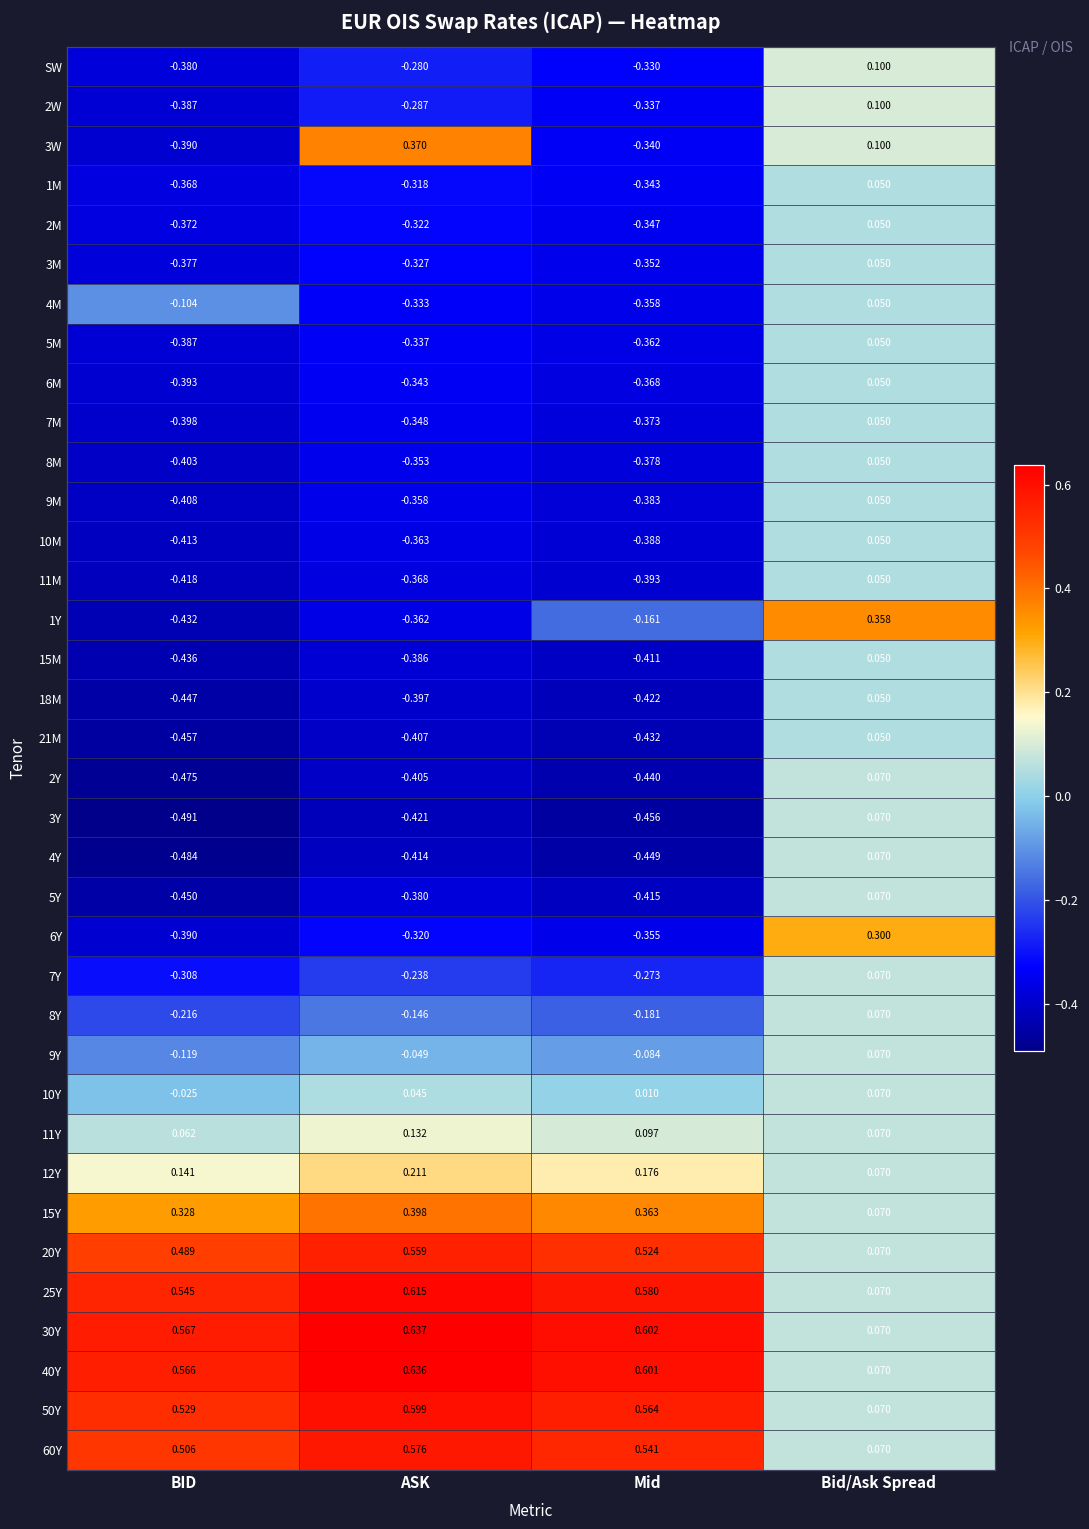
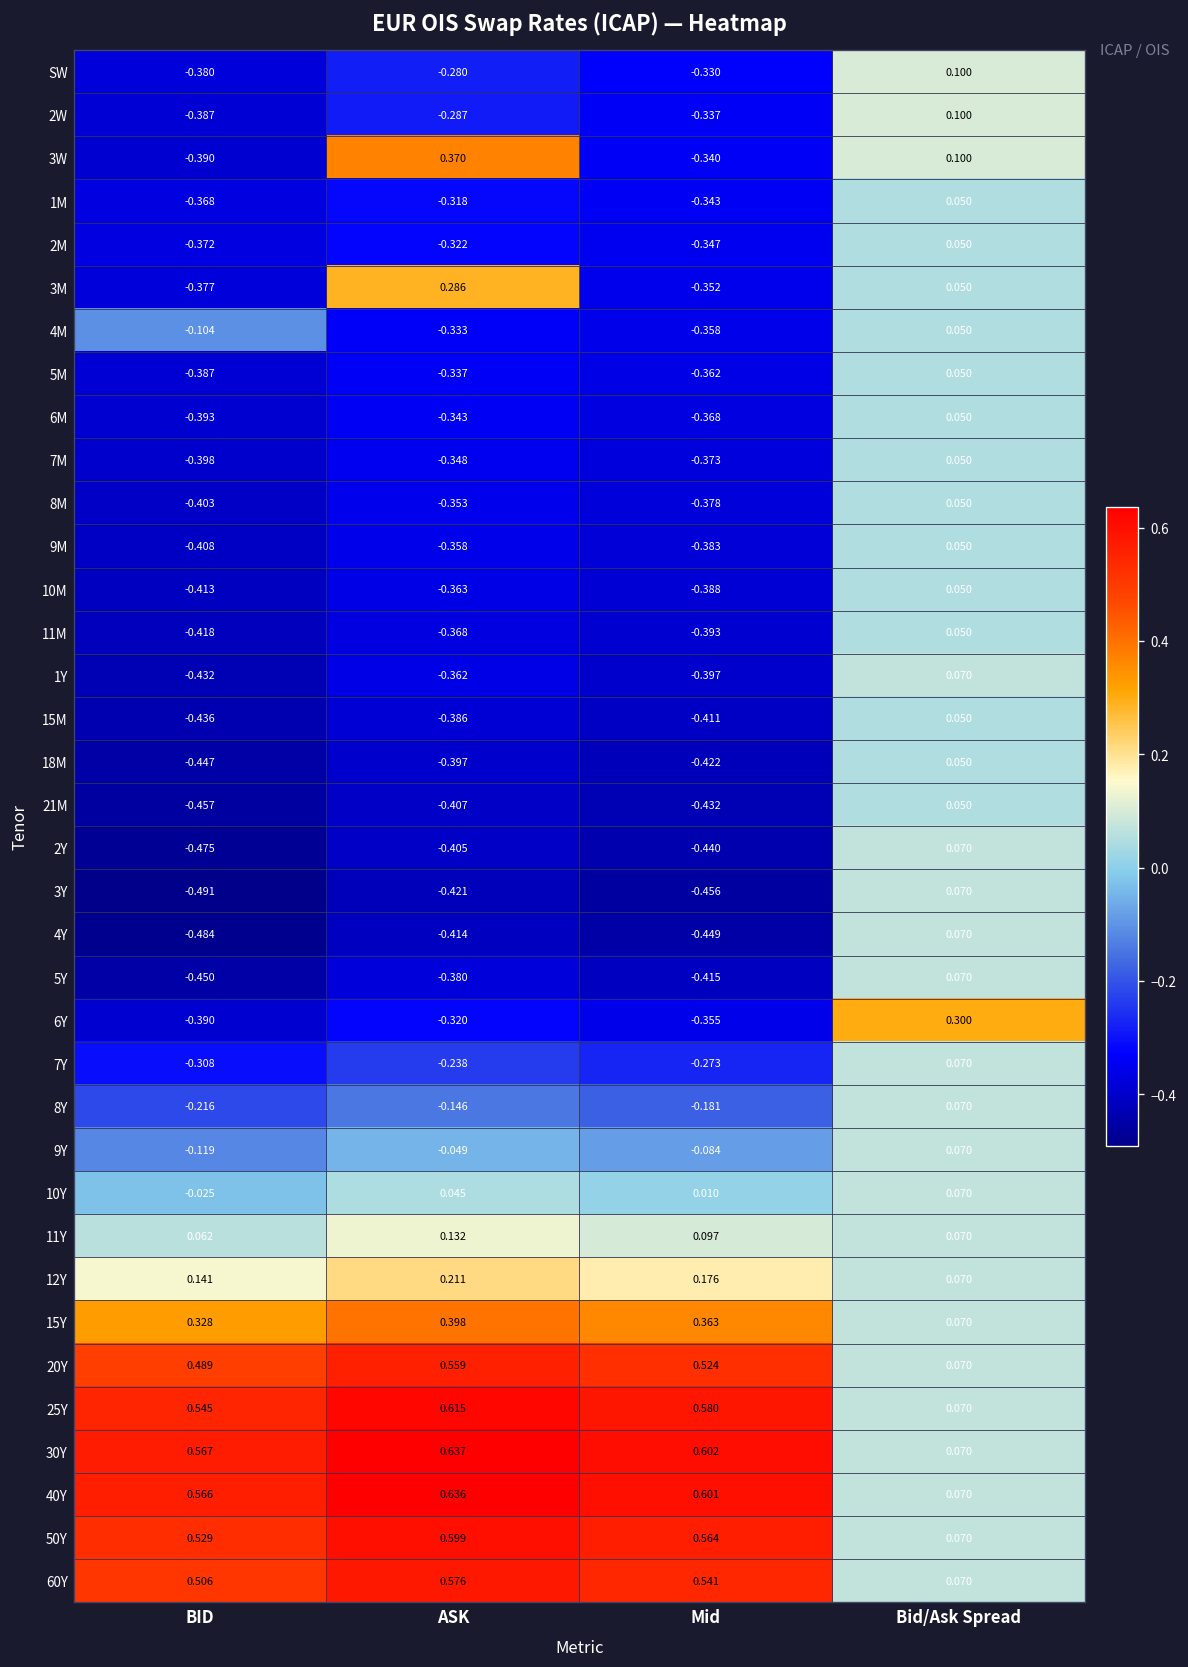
  {
    "SW": {
      "BID": -0.380,
      "ASK": -0.280,
      "Mid": -0.330,
      "Bid/Ask Spread": 0.100
    },
    "2W": {
      "BID": -0.387,
      "ASK": -0.287,
      "Mid": -0.337,
      "Bid/Ask Spread": 0.100
    },
    "3W": {
      "BID": -0.390,
      "ASK": 0.370,
      "Mid": -0.340,
      "Bid/Ask Spread": 0.100
    },
    "1M": {
      "BID": -0.368,
      "ASK": -0.318,
      "Mid": -0.343,
      "Bid/Ask Spread": 0.050
    },
    "2M": {
      "BID": -0.372,
      "ASK": -0.322,
      "Mid": -0.347,
      "Bid/Ask Spread": 0.050
    },
    "3M": {
      "BID": -0.377,
-     "ASK": -0.327,
+     "ASK": 0.286,
      "Mid": -0.352,
      "Bid/Ask Spread": 0.050
    },
    "4M": {
      "BID": -0.104,
      "ASK": -0.333,
      "Mid": -0.358,
      "Bid/Ask Spread": 0.050
    },
    "5M": {
      "BID": -0.387,
      "ASK": -0.337,
      "Mid": -0.362,
      "Bid/Ask Spread": 0.050
    },
    "6M": {
      "BID": -0.393,
      "ASK": -0.343,
      "Mid": -0.368,
      "Bid/Ask Spread": 0.050
    },
    "7M": {
      "BID": -0.398,
      "ASK": -0.348,
      "Mid": -0.373,
      "Bid/Ask Spread": 0.050
    },
    "8M": {
      "BID": -0.403,
      "ASK": -0.353,
      "Mid": -0.378,
      "Bid/Ask Spread": 0.050
    },
    "9M": {
      "BID": -0.408,
      "ASK": -0.358,
      "Mid": -0.383,
      "Bid/Ask Spread": 0.050
    },
    "10M": {
      "BID": -0.413,
      "ASK": -0.363,
      "Mid": -0.388,
      "Bid/Ask Spread": 0.050
    },
    "11M": {
      "BID": -0.418,
      "ASK": -0.368,
      "Mid": -0.393,
      "Bid/Ask Spread": 0.050
    },
    "1Y": {
      "BID": -0.432,
      "ASK": -0.362,
-     "Mid": -0.161,
-     "Bid/Ask Spread": 0.358
+     "Mid": -0.397,
+     "Bid/Ask Spread": 0.070
    },
    "15M": {
      "BID": -0.436,
      "ASK": -0.386,
      "Mid": -0.411,
      "Bid/Ask Spread": 0.050
    },
    "18M": {
      "BID": -0.447,
      "ASK": -0.397,
      "Mid": -0.422,
      "Bid/Ask Spread": 0.050
    },
    "21M": {
      "BID": -0.457,
      "ASK": -0.407,
      "Mid": -0.432,
      "Bid/Ask Spread": 0.050
    },
    "2Y": {
      "BID": -0.475,
      "ASK": -0.405,
      "Mid": -0.440,
      "Bid/Ask Spread": 0.070
    },
    "3Y": {
      "BID": -0.491,
      "ASK": -0.421,
      "Mid": -0.456,
      "Bid/Ask Spread": 0.070
    },
    "4Y": {
      "BID": -0.484,
      "ASK": -0.414,
      "Mid": -0.449,
      "Bid/Ask Spread": 0.070
    },
    "5Y": {
      "BID": -0.450,
      "ASK": -0.380,
      "Mid": -0.415,
      "Bid/Ask Spread": 0.070
    },
    "6Y": {
      "BID": -0.390,
      "ASK": -0.320,
      "Mid": -0.355,
      "Bid/Ask Spread": 0.300
    },
    "7Y": {
      "BID": -0.308,
      "ASK": -0.238,
      "Mid": -0.273,
      "Bid/Ask Spread": 0.070
    },
    "8Y": {
      "BID": -0.216,
      "ASK": -0.146,
      "Mid": -0.181,
      "Bid/Ask Spread": 0.070
    },
    "9Y": {
      "BID": -0.119,
      "ASK": -0.049,
      "Mid": -0.084,
      "Bid/Ask Spread": 0.070
    },
    "10Y": {
      "BID": -0.025,
      "ASK": 0.045,
      "Mid": 0.010,
      "Bid/Ask Spread": 0.070
    },
    "11Y": {
      "BID": 0.062,
      "ASK": 0.132,
      "Mid": 0.097,
      "Bid/Ask Spread": 0.070
    },
    "12Y": {
      "BID": 0.141,
      "ASK": 0.211,
      "Mid": 0.176,
      "Bid/Ask Spread": 0.070
    },
    "15Y": {
      "BID": 0.328,
      "ASK": 0.398,
      "Mid": 0.363,
      "Bid/Ask Spread": 0.070
    },
    "20Y": {
      "BID": 0.489,
      "ASK": 0.559,
      "Mid": 0.524,
      "Bid/Ask Spread": 0.070
    },
    "25Y": {
      "BID": 0.545,
      "ASK": 0.615,
      "Mid": 0.580,
      "Bid/Ask Spread": 0.070
    },
    "30Y": {
      "BID": 0.567,
      "ASK": 0.637,
      "Mid": 0.602,
      "Bid/Ask Spread": 0.070
    },
    "40Y": {
      "BID": 0.566,
      "ASK": 0.636,
      "Mid": 0.601,
      "Bid/Ask Spread": 0.070
    },
    "50Y": {
      "BID": 0.529,
      "ASK": 0.599,
      "Mid": 0.564,
      "Bid/Ask Spread": 0.070
    },
    "60Y": {
      "BID": 0.506,
      "ASK": 0.576,
      "Mid": 0.541,
      "Bid/Ask Spread": 0.070
    }
  }
